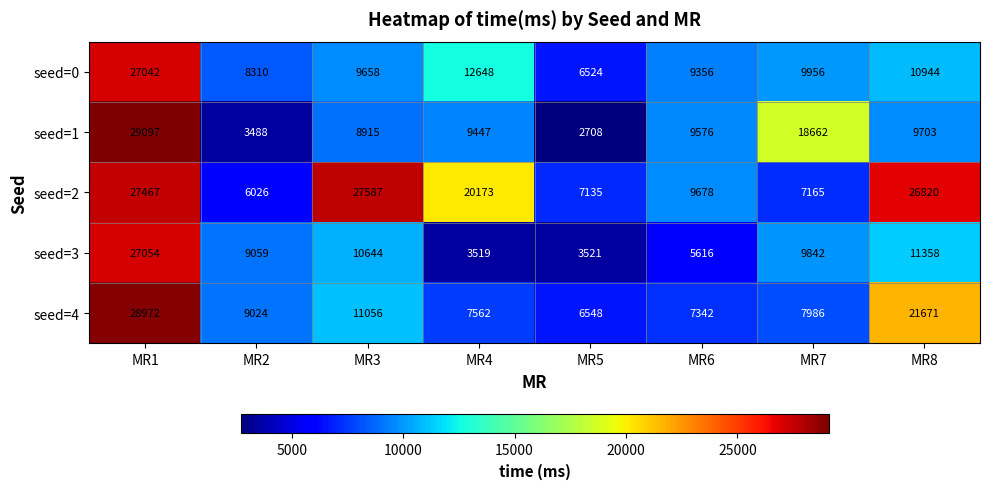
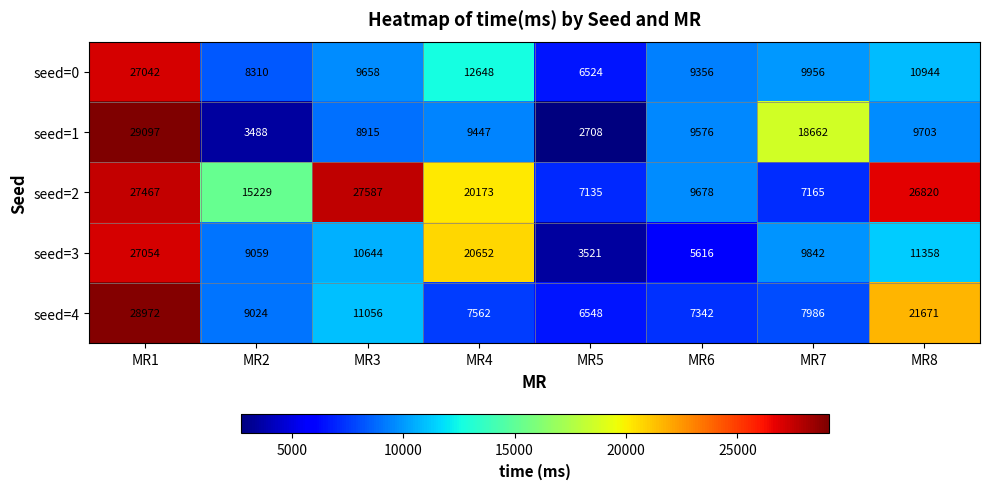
  {
    "seed=0": {
      "MR1": 27042,
      "MR2": 8310,
      "MR3": 9658,
      "MR4": 12648,
      "MR5": 6524,
      "MR6": 9356,
      "MR7": 9956,
      "MR8": 10944
    },
    "seed=1": {
      "MR1": 29097,
      "MR2": 3488,
      "MR3": 8915,
      "MR4": 9447,
      "MR5": 2708,
      "MR6": 9576,
      "MR7": 18662,
      "MR8": 9703
    },
    "seed=2": {
      "MR1": 27467,
-     "MR2": 6026,
+     "MR2": 15229,
      "MR3": 27587,
      "MR4": 20173,
      "MR5": 7135,
      "MR6": 9678,
      "MR7": 7165,
      "MR8": 26820
    },
    "seed=3": {
      "MR1": 27054,
      "MR2": 9059,
      "MR3": 10644,
-     "MR4": 3519,
+     "MR4": 20652,
      "MR5": 3521,
      "MR6": 5616,
      "MR7": 9842,
      "MR8": 11358
    },
    "seed=4": {
      "MR1": 28972,
      "MR2": 9024,
      "MR3": 11056,
      "MR4": 7562,
      "MR5": 6548,
      "MR6": 7342,
      "MR7": 7986,
      "MR8": 21671
    }
  }
